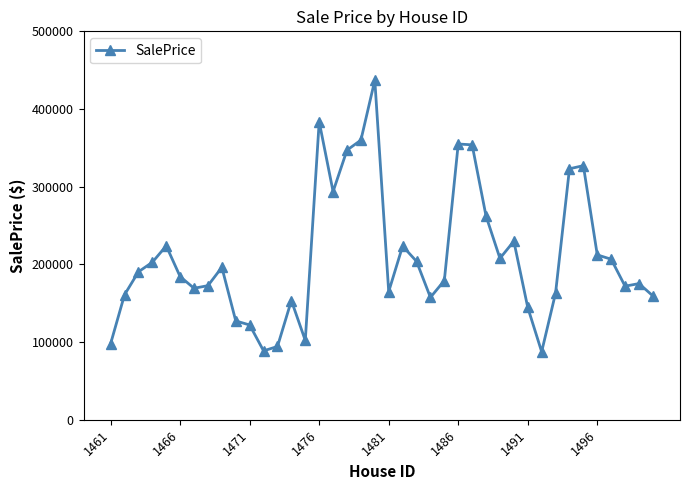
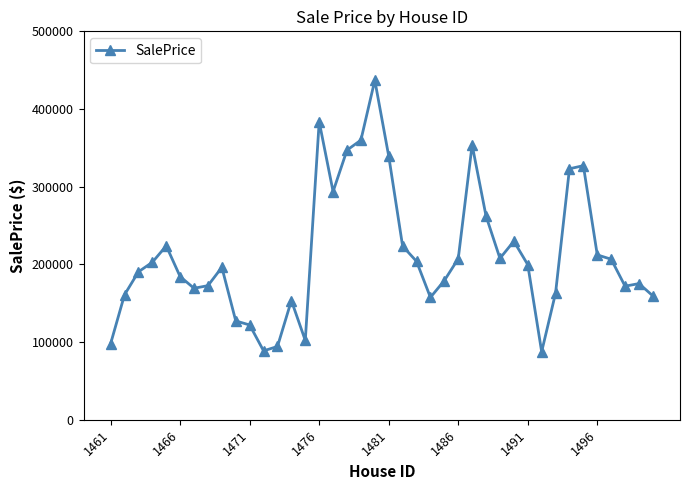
  {
    "1461": 100000,
    "1466": 180000,
    "1471": 120000,
    "1476": 380000,
-   "1481": 160000,
-   "1486": 350000,
-   "1491": 140000,
+   "1481": 340000,
+   "1486": 210000,
+   "1491": 200000,
    "1496": 210000
  }
